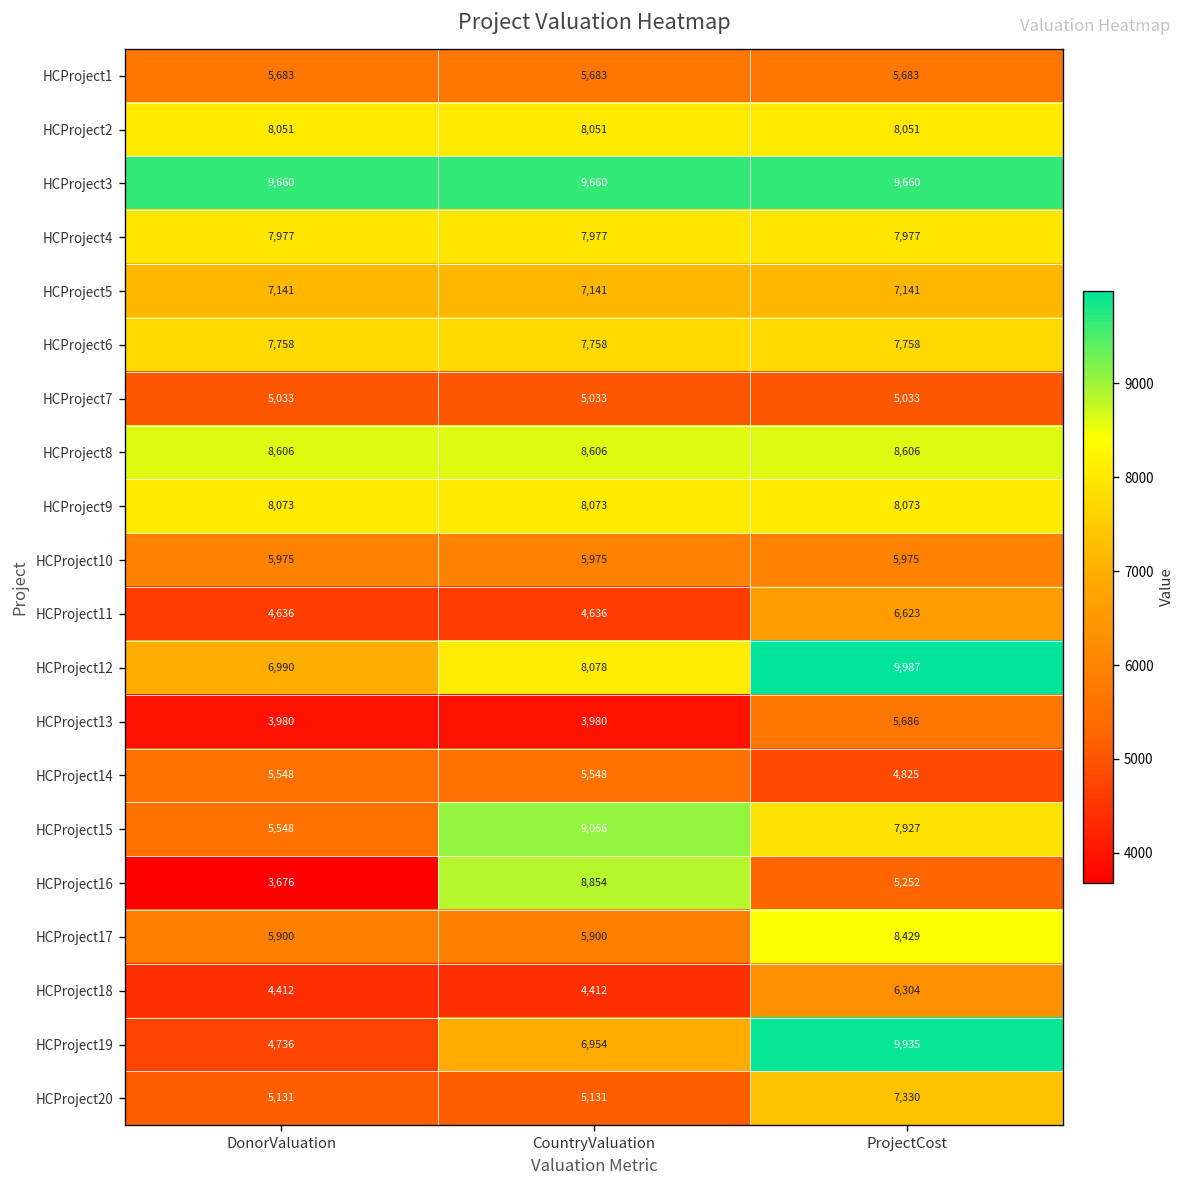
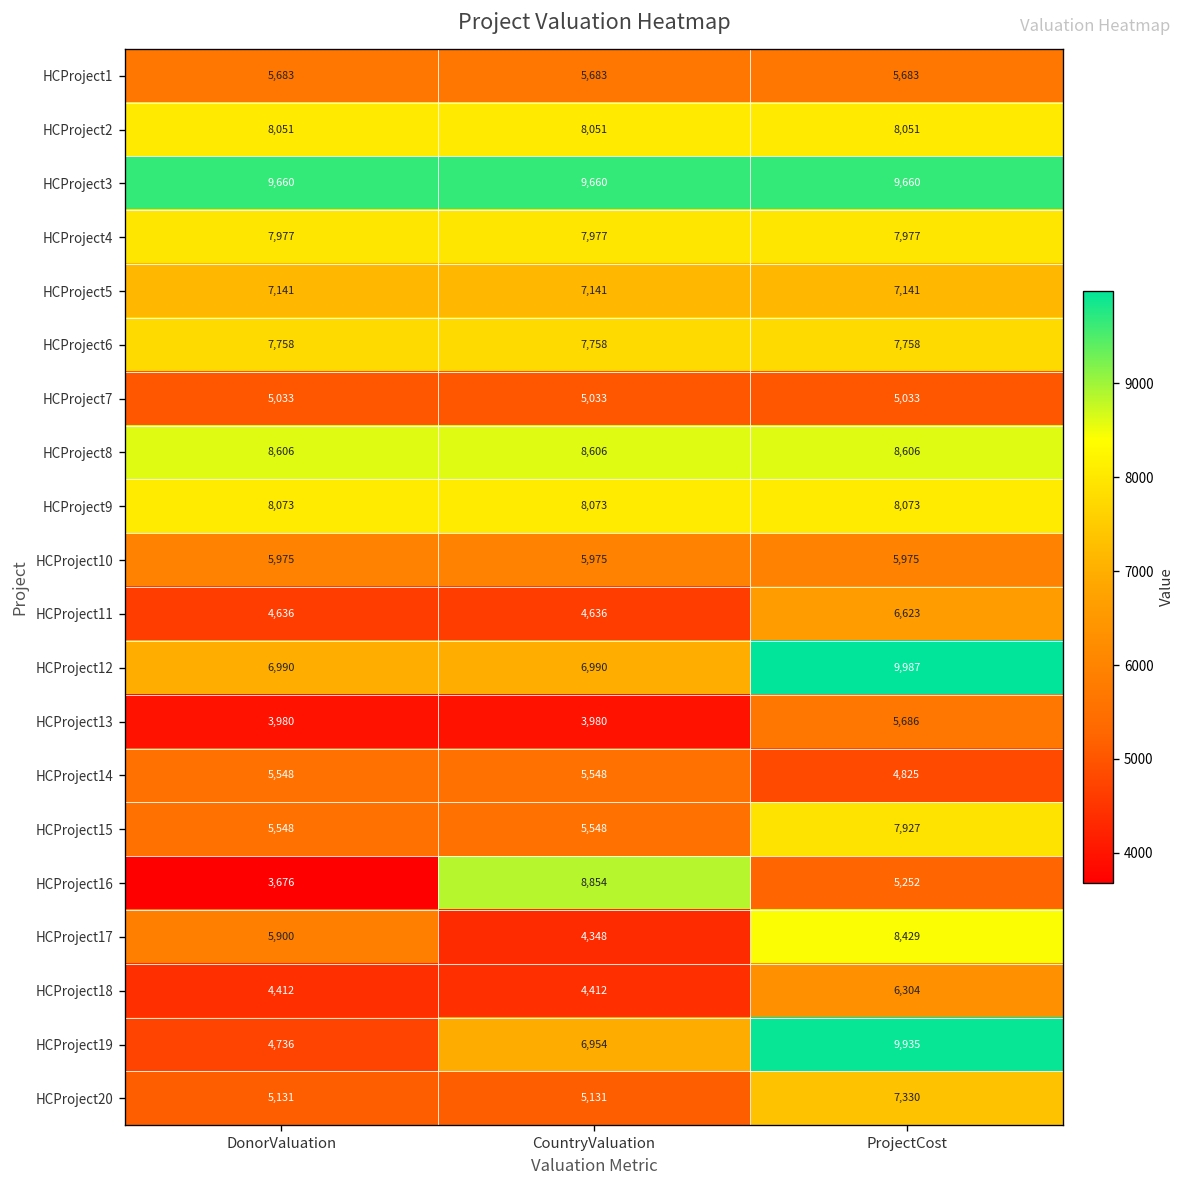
  {
    "HCProject1": {
      "DonorValuation": "5,683",
      "CountryValuation": "5,683",
      "ProjectCost": "5,683"
    },
    "HCProject2": {
      "DonorValuation": "8,051",
      "CountryValuation": "8,051",
      "ProjectCost": "8,051"
    },
    "HCProject3": {
      "DonorValuation": "9,660",
      "CountryValuation": "9,660",
      "ProjectCost": "9,660"
    },
    "HCProject4": {
      "DonorValuation": "7,977",
      "CountryValuation": "7,977",
      "ProjectCost": "7,977"
    },
    "HCProject5": {
      "DonorValuation": "7,141",
      "CountryValuation": "7,141",
      "ProjectCost": "7,141"
    },
    "HCProject6": {
      "DonorValuation": "7,758",
      "CountryValuation": "7,758",
      "ProjectCost": "7,758"
    },
    "HCProject7": {
      "DonorValuation": "5,033",
      "CountryValuation": "5,033",
      "ProjectCost": "5,033"
    },
    "HCProject8": {
      "DonorValuation": "8,606",
      "CountryValuation": "8,606",
      "ProjectCost": "8,606"
    },
    "HCProject9": {
      "DonorValuation": "8,073",
      "CountryValuation": "8,073",
      "ProjectCost": "8,073"
    },
    "HCProject10": {
      "DonorValuation": "5,975",
      "CountryValuation": "5,975",
      "ProjectCost": "5,975"
    },
    "HCProject11": {
      "DonorValuation": "4,636",
      "CountryValuation": "4,636",
      "ProjectCost": "6,623"
    },
    "HCProject12": {
      "DonorValuation": "6,990",
-     "CountryValuation": "8,078",
+     "CountryValuation": "6,990",
      "ProjectCost": "9,987"
    },
    "HCProject13": {
      "DonorValuation": "3,980",
      "CountryValuation": "3,980",
      "ProjectCost": "5,686"
    },
    "HCProject14": {
      "DonorValuation": "5,548",
      "CountryValuation": "5,548",
      "ProjectCost": "4,825"
    },
    "HCProject15": {
      "DonorValuation": "5,548",
-     "CountryValuation": "9,066",
+     "CountryValuation": "5,548",
      "ProjectCost": "7,927"
    },
    "HCProject16": {
      "DonorValuation": "3,676",
      "CountryValuation": "8,854",
      "ProjectCost": "5,252"
    },
    "HCProject17": {
      "DonorValuation": "5,900",
-     "CountryValuation": "5,900",
+     "CountryValuation": "4,348",
      "ProjectCost": "8,429"
    },
    "HCProject18": {
      "DonorValuation": "4,412",
      "CountryValuation": "4,412",
      "ProjectCost": "6,304"
    },
    "HCProject19": {
      "DonorValuation": "4,736",
      "CountryValuation": "6,954",
      "ProjectCost": "9,935"
    },
    "HCProject20": {
      "DonorValuation": "5,131",
      "CountryValuation": "5,131",
      "ProjectCost": "7,330"
    }
  }
